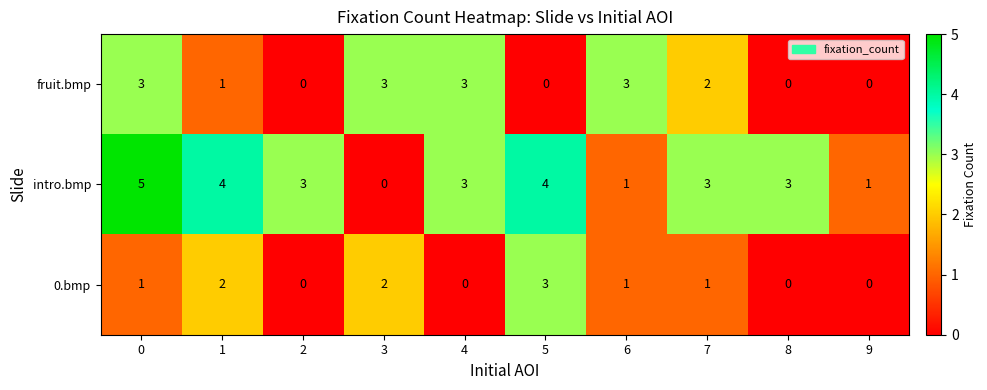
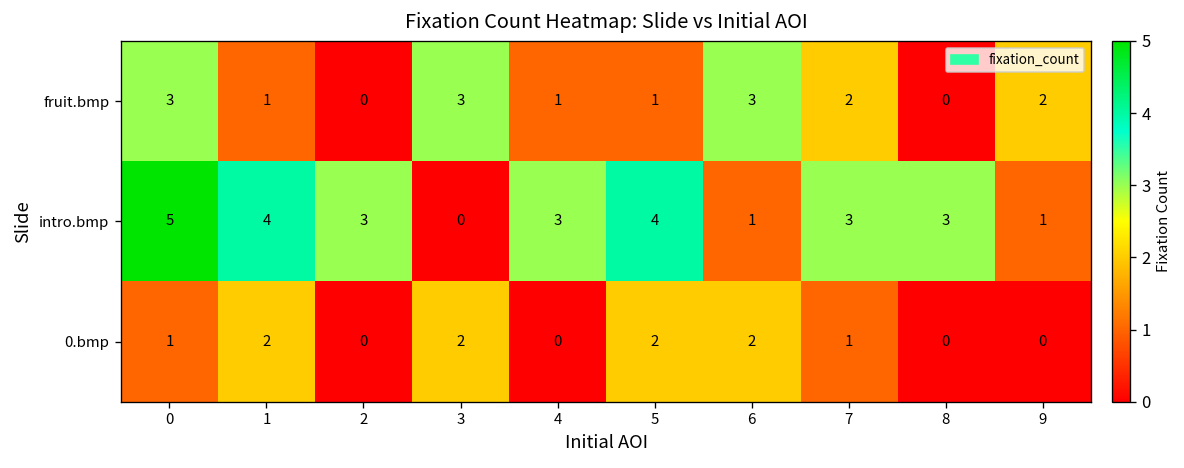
  {
    "fruit.bmp": {
      "0": 3,
      "1": 1,
      "2": 0,
      "3": 3,
-     "4": 3,
-     "5": 0,
+     "4": 1,
+     "5": 1,
      "6": 3,
      "7": 2,
      "8": 0,
-     "9": 0
+     "9": 2
    },
    "intro.bmp": {
      "0": 5,
      "1": 4,
      "2": 3,
      "3": 0,
      "4": 3,
      "5": 4,
      "6": 1,
      "7": 3,
      "8": 3,
      "9": 1
    },
    "0.bmp": {
      "0": 1,
      "1": 2,
      "2": 0,
      "3": 2,
      "4": 0,
-     "5": 3,
-     "6": 1,
+     "5": 2,
+     "6": 2,
      "7": 1,
      "8": 0,
      "9": 0
    }
  }
